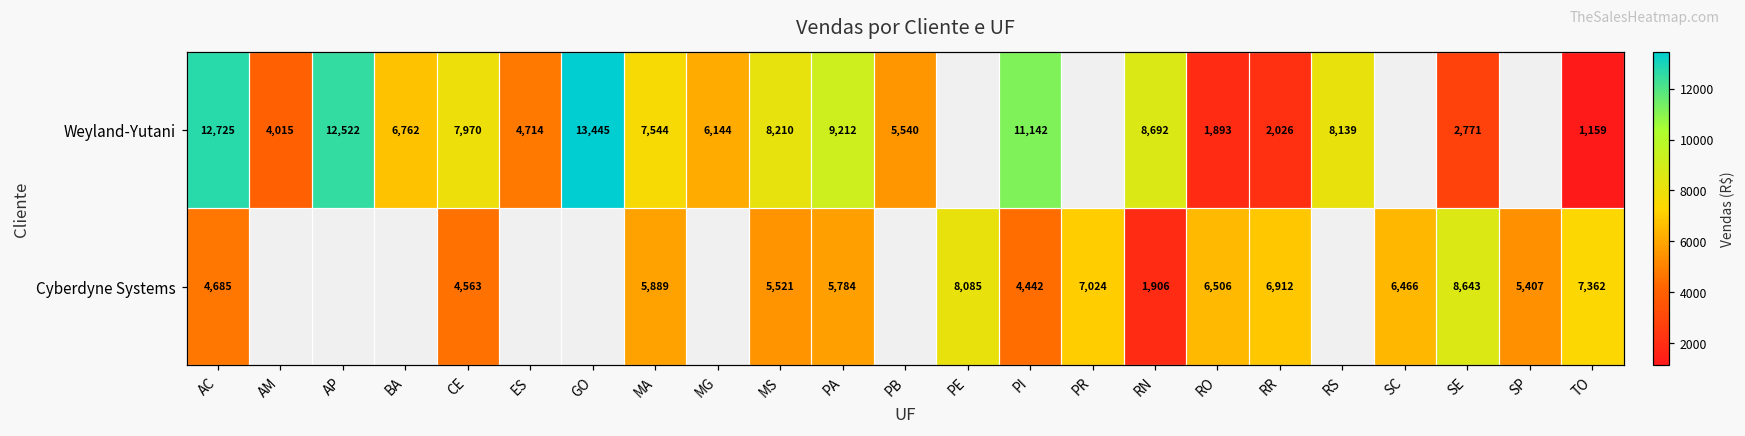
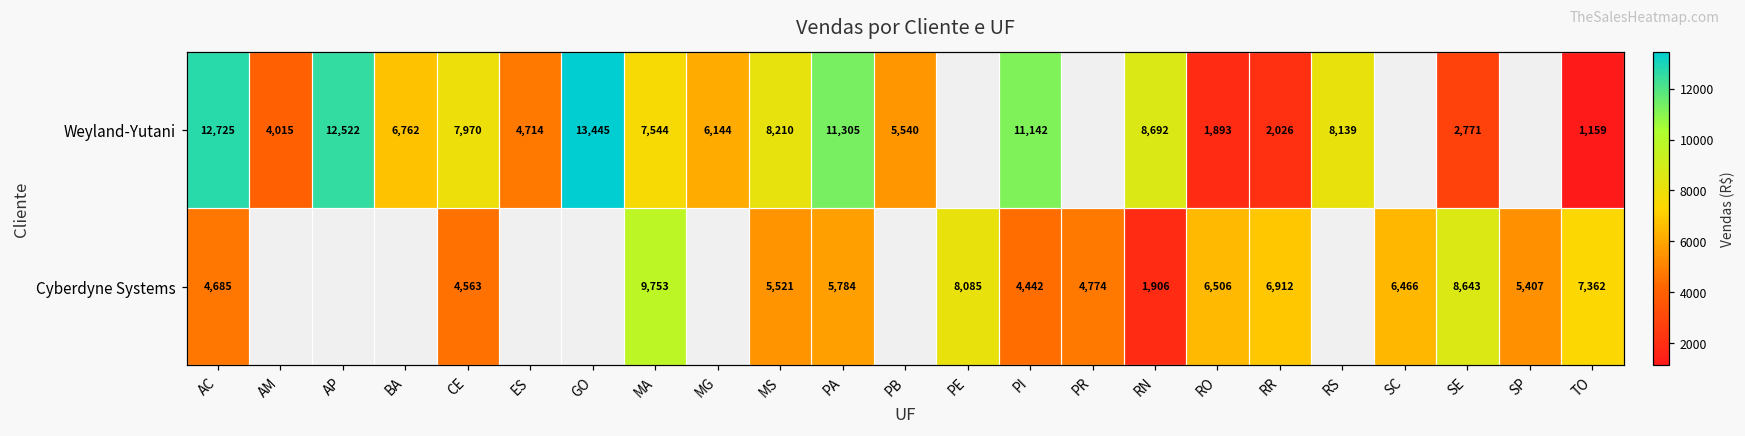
  {
    "Weyland-Yutani": {
      "AC": "12,725",
      "AM": "4,015",
      "AP": "12,522",
      "BA": "6,762",
      "CE": "7,970",
      "ES": "4,714",
      "GO": "13,445",
      "MA": "7,544",
      "MG": "6,144",
      "MS": "8,210",
-     "PA": "9,212",
+     "PA": "11,305",
      "PB": "5,540",
      "PI": "11,142",
      "RN": "8,692",
      "RO": "1,893",
      "RR": "2,026",
      "RS": "8,139",
      "SE": "2,771",
      "TO": "1,159"
    },
    "Cyberdyne Systems": {
      "AC": "4,685",
      "CE": "4,563",
-     "MA": "5,889",
+     "MA": "9,753",
      "MS": "5,521",
      "PA": "5,784",
      "PE": "8,085",
      "PI": "4,442",
-     "PR": "7,024",
+     "PR": "4,774",
      "RN": "1,906",
      "RO": "6,506",
      "RR": "6,912",
      "SC": "6,466",
      "SE": "8,643",
      "SP": "5,407",
      "TO": "7,362"
    }
  }
